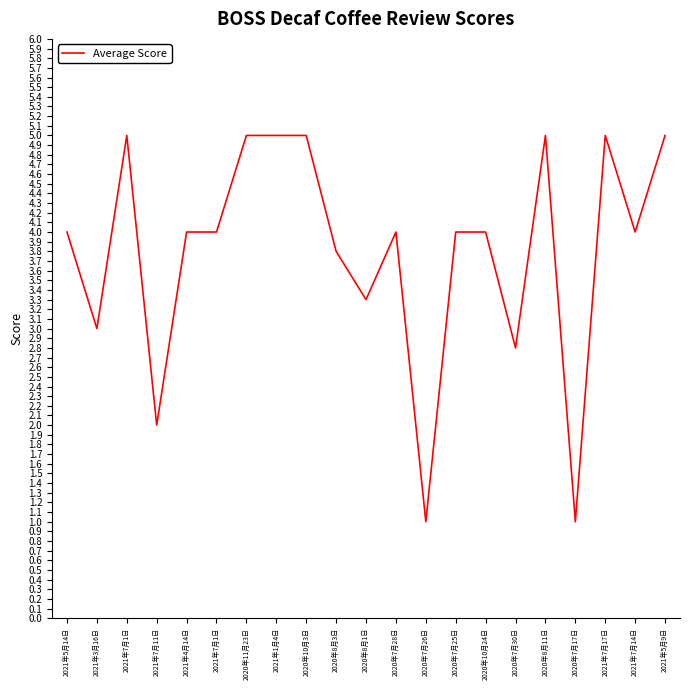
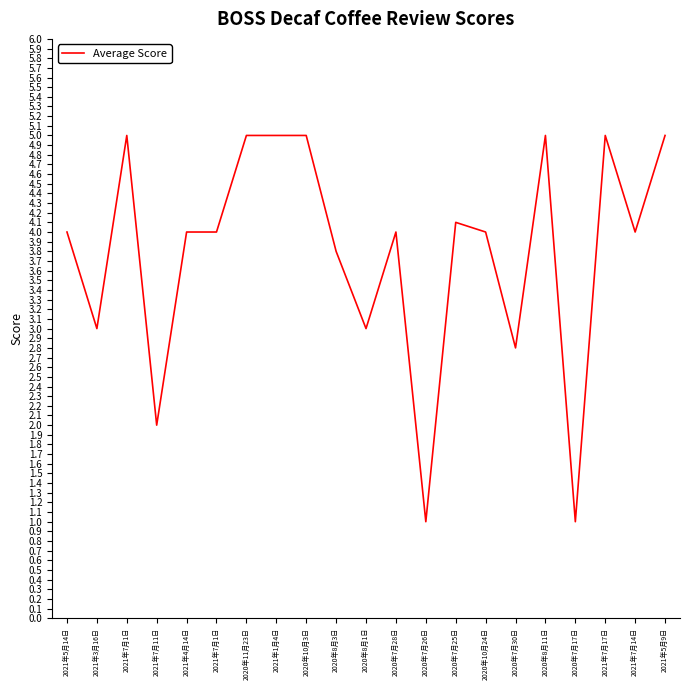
  {
    "2021年5月14日": 4.0,
    "2021年3月16日": 3.0,
    "2021年7月11日": 2.0,
    "2021年4月14日": 4.0,
    "2020年11月23日": 5.0,
    "2021年1月4日": 5.0,
    "2020年10月3日": 5.0,
    "2020年8月3日": 3.8,
-   "2020年8月1日": 3.3,
+   "2020年8月1日": 3.0,
    "2020年7月28日": 4.0,
    "2020年7月26日": 1.0,
-   "2020年7月25日": 4.0,
+   "2020年7月25日": 4.1,
    "2020年10月24日": 4.0,
    "2020年7月30日": 2.8,
    "2020年8月11日": 5.0,
    "2020年7月17日": 1.0,
    "2021年7月17日": 5.0,
    "2021年7月14日": 4.0,
    "2021年5月9日": 5.0
  }
